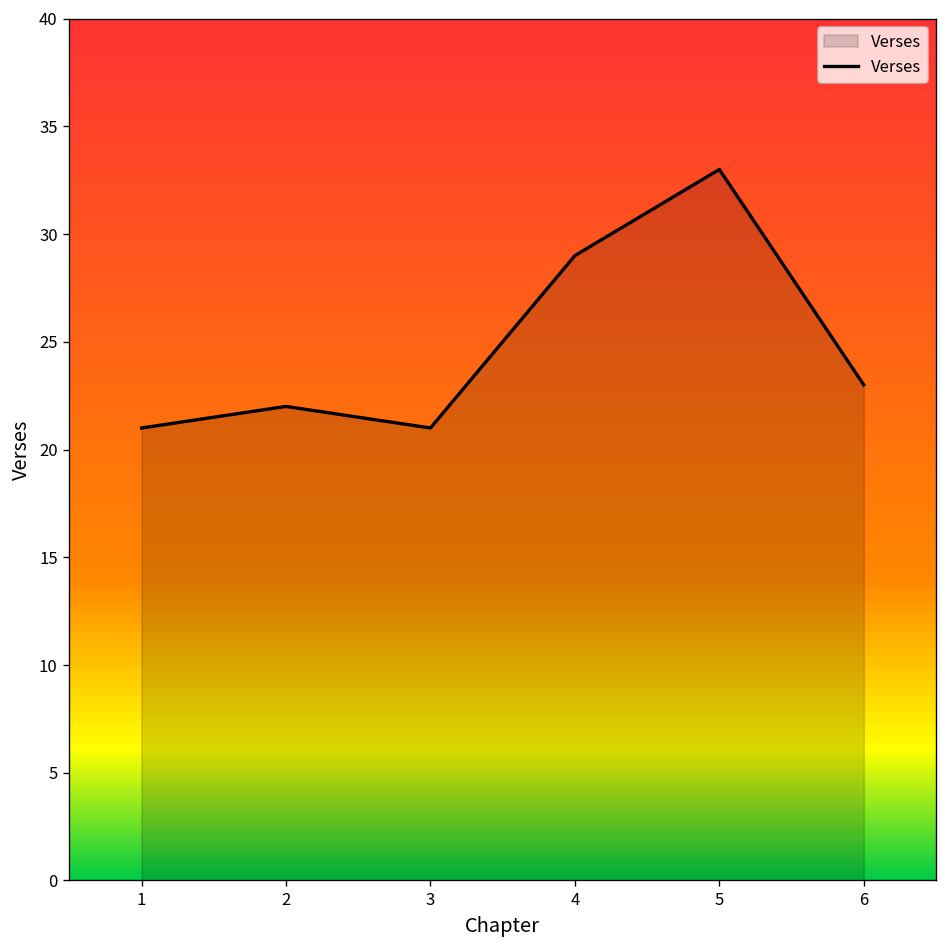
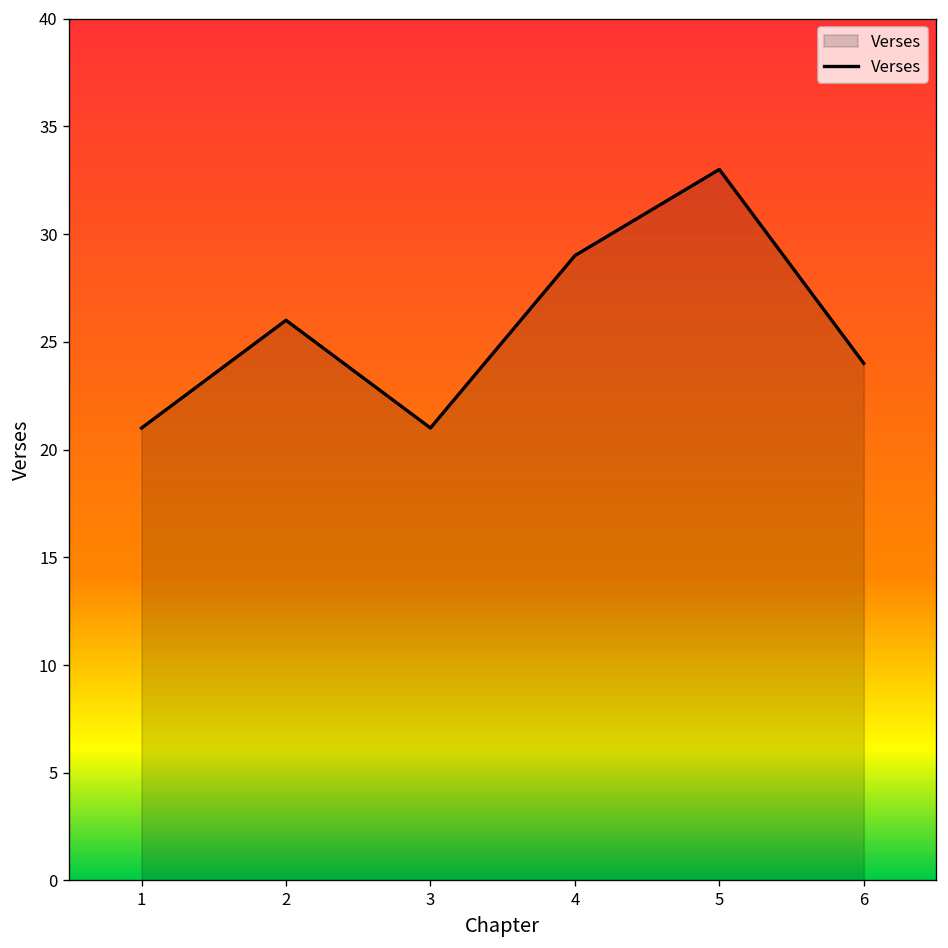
  {
    "1": 21,
-   "2": 22,
+   "2": 26,
    "3": 21,
    "4": 29,
    "5": 33,
-   "6": 23
+   "6": 24
  }
